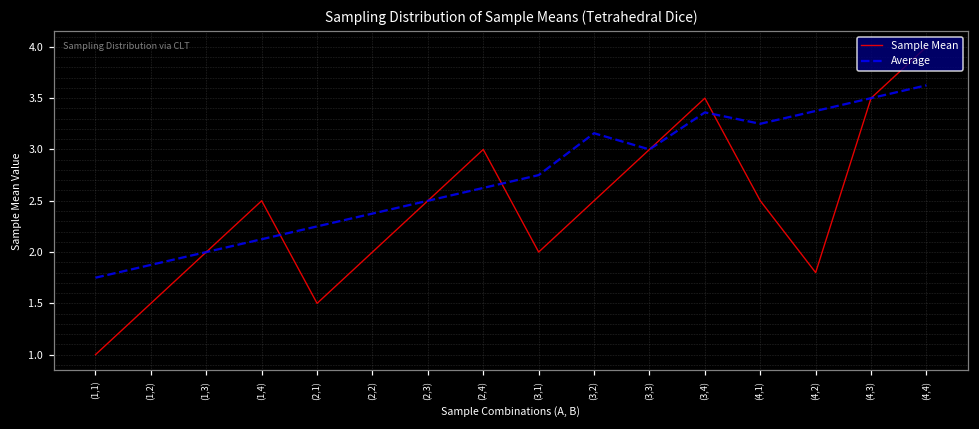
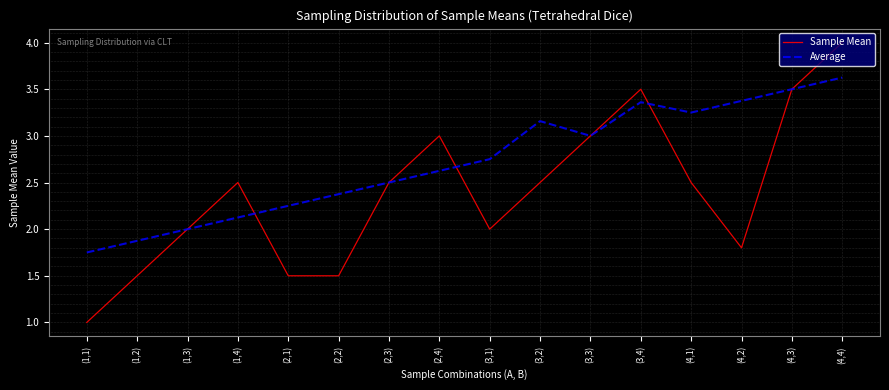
  {
    "Sample Mean": {
      "(1,1)": 1.0,
      "(1,2)": 1.5,
      "(1,4)": 2.5,
      "(2,1)": 1.5,
-     "(2,2)": 2.0,
+     "(2,2)": 1.5,
      "(2,4)": 3.0,
      "(3,1)": 2.0,
      "(3,2)": 2.5,
      "(3,4)": 3.5,
      "(4,1)": 2.5,
      "(4,2)": 1.8
    },
    "Average": {
      "(1,1)": 1.8,
      "(1,2)": 1.9,
      "(1,4)": 2.1,
      "(2,1)": 2.3,
      "(2,2)": 2.4,
      "(2,4)": 2.6,
      "(3,1)": 2.8,
      "(3,2)": 3.2,
      "(3,4)": 3.4,
      "(4,1)": 3.3,
      "(4,2)": 3.4,
      "(4,4)": 3.6
    }
  }
